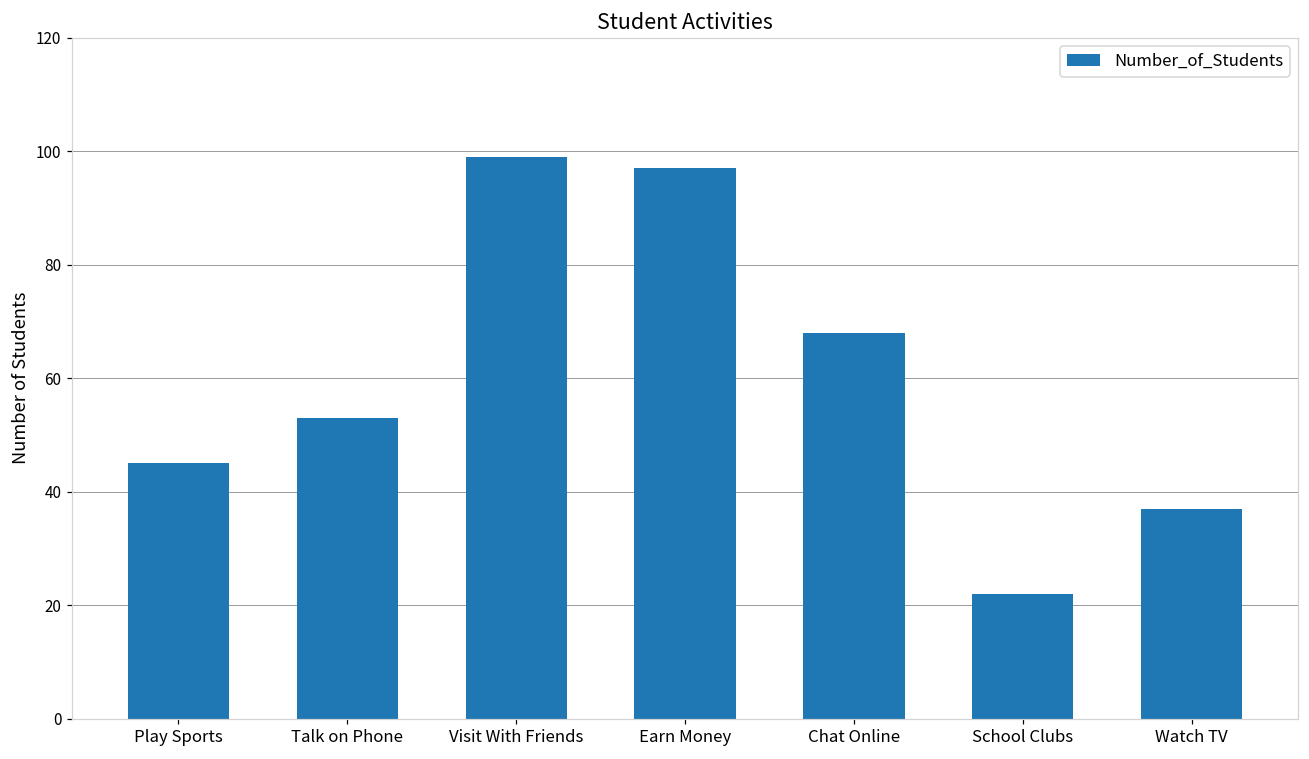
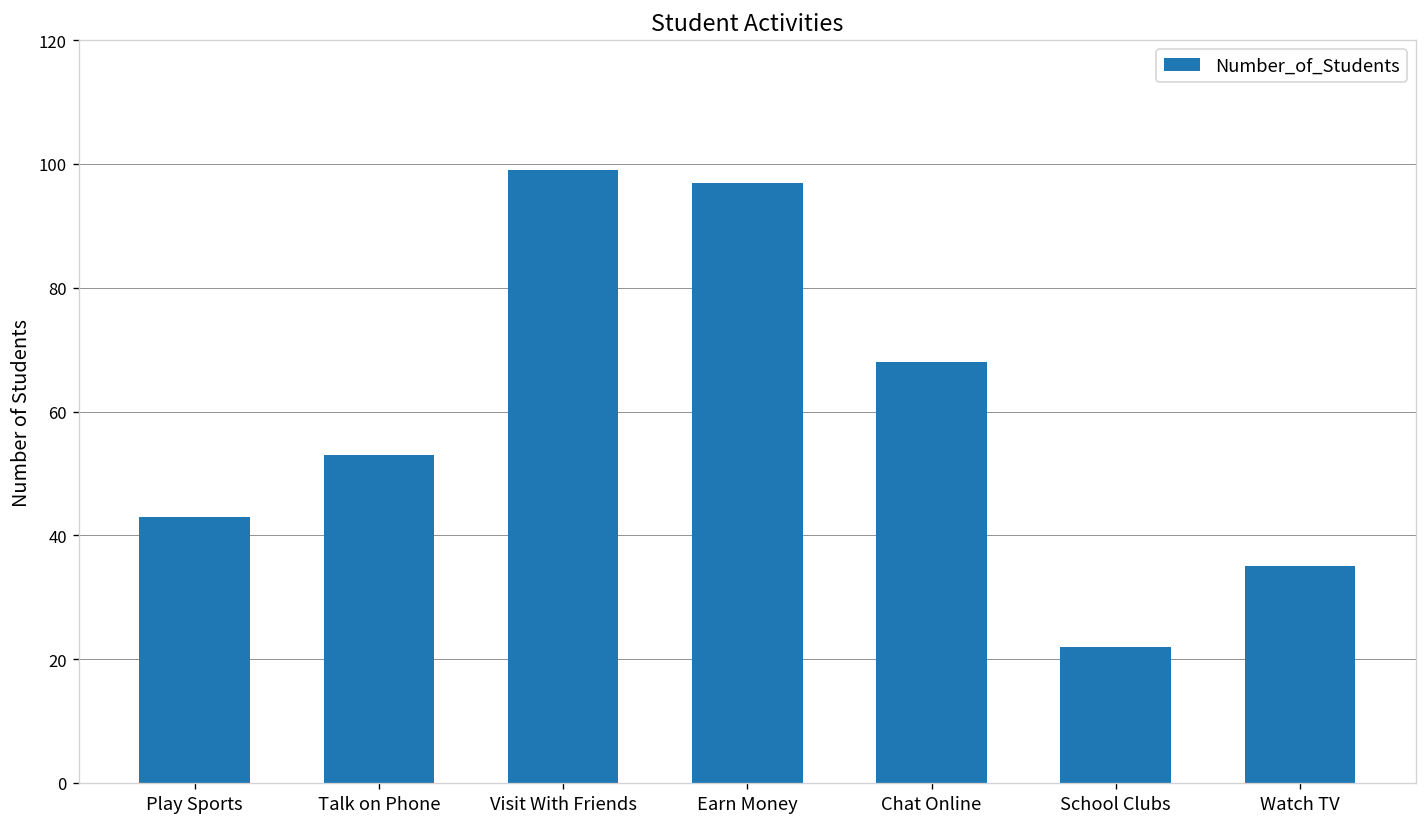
  {
-   "Play Sports": 45,
+   "Play Sports": 43,
    "Talk on Phone": 53,
    "Visit With Friends": 99,
    "Earn Money": 97,
    "Chat Online": 68,
    "School Clubs": 22,
-   "Watch TV": 37
+   "Watch TV": 35
  }
